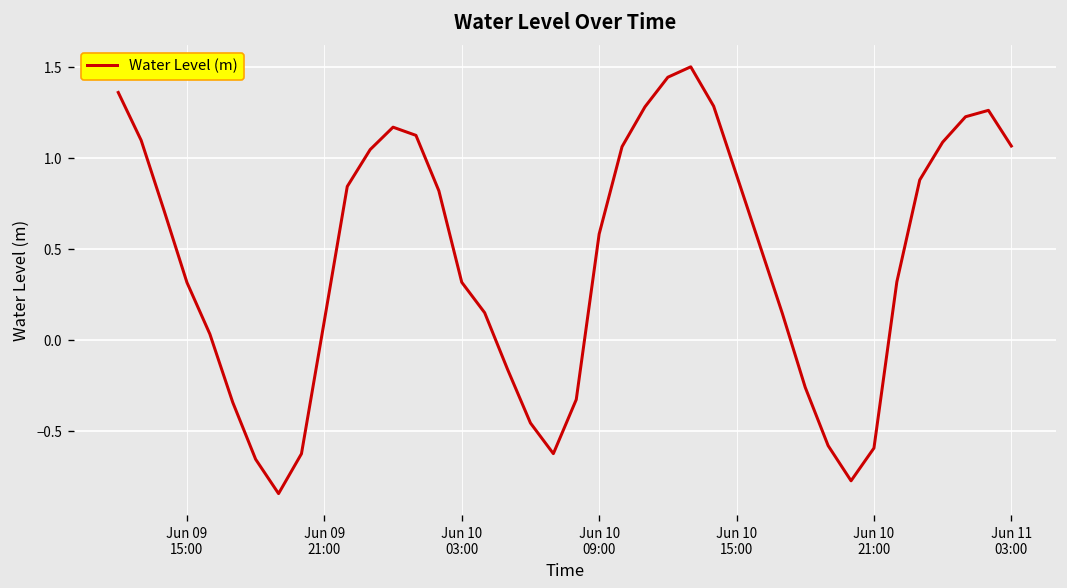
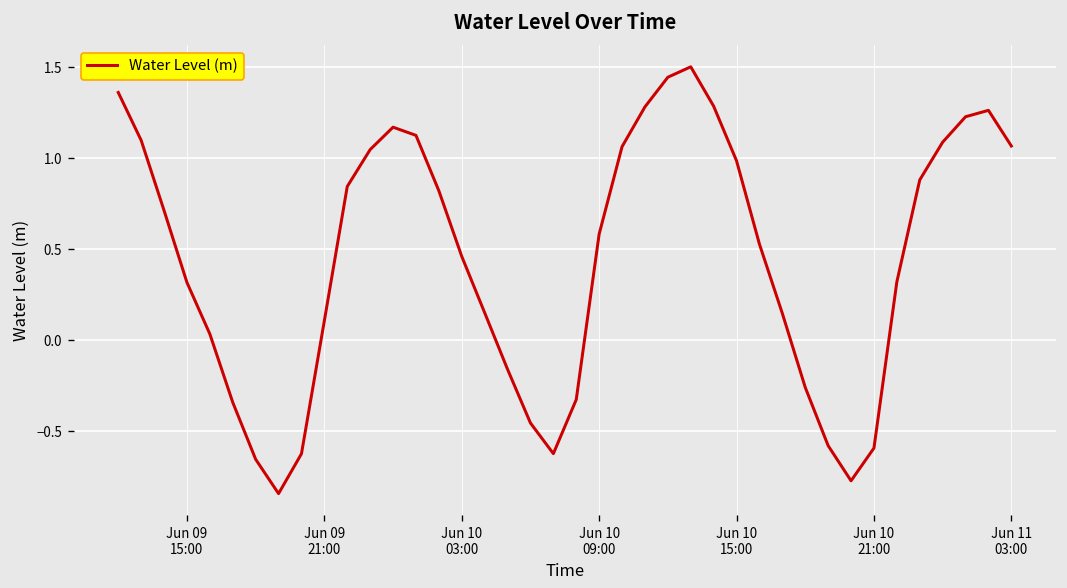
  {
    "Jun 09 15:00": 0.32,
    "Jun 09 21:00": 0.11,
-   "Jun 10 03:00": 0.32,
+   "Jun 10 03:00": 0.46,
    "Jun 10 09:00": 0.58,
-   "Jun 10 15:00": 0.91,
+   "Jun 10 15:00": 0.99,
    "Jun 10 21:00": -0.59,
    "Jun 11 03:00": 1.07
  }
